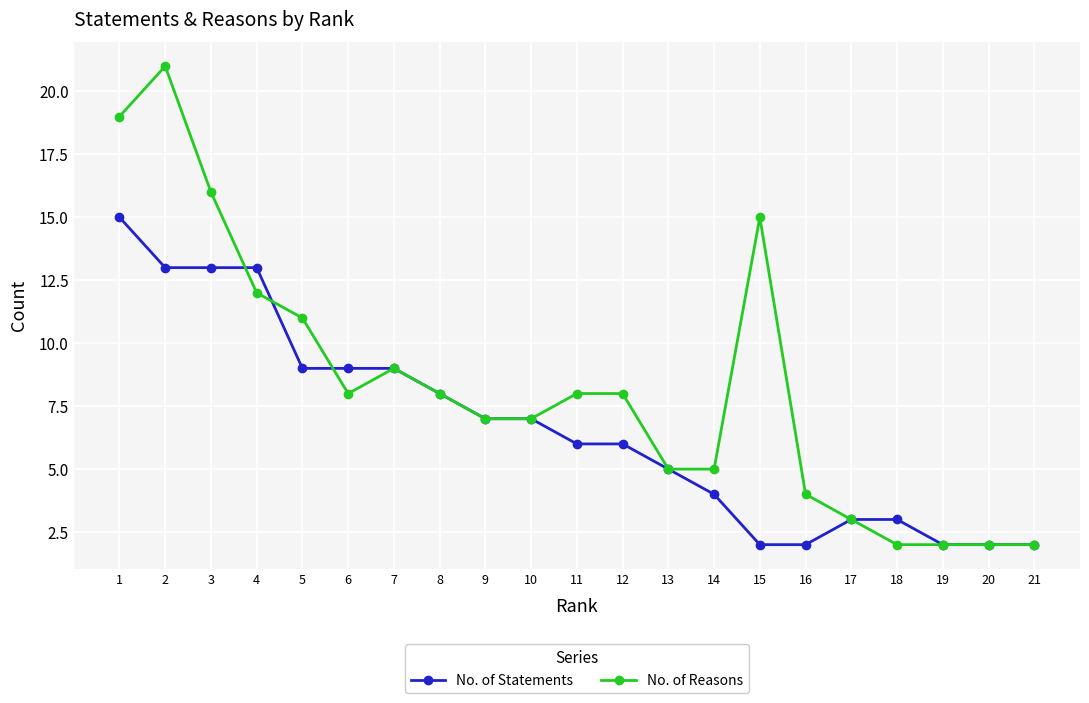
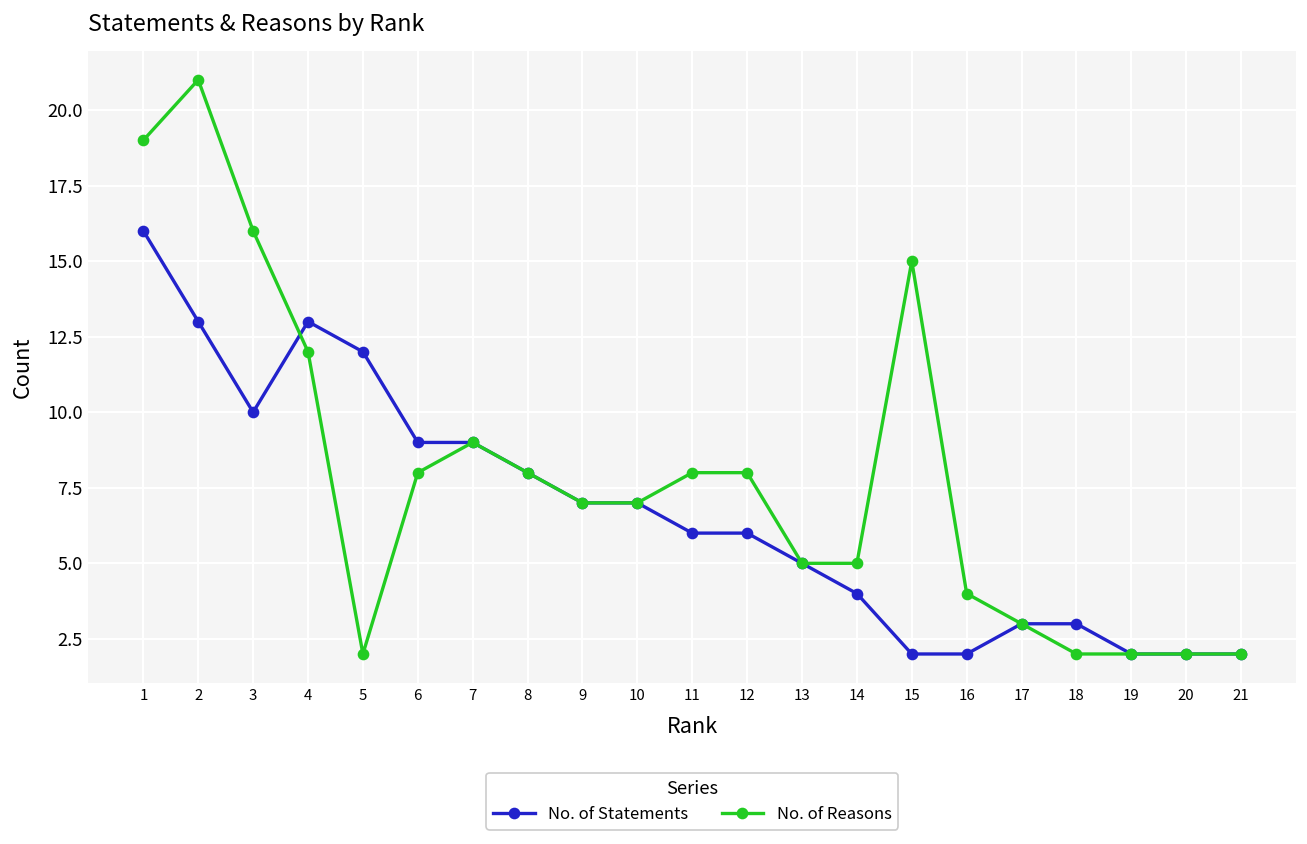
  {
    "No. of Statements": {
-     "1": 15,
+     "1": 16,
      "2": 13,
-     "3": 13,
+     "3": 10,
      "4": 13,
-     "5": 9,
+     "5": 12,
      "6": 9,
      "11": 6,
      "12": 6,
      "14": 4,
      "15": 2,
      "16": 2,
      "18": 3
    },
    "No. of Reasons": {
      "1": 19,
      "2": 21,
      "3": 16,
      "4": 12,
-     "5": 11,
+     "5": 2,
      "6": 8,
      "11": 8,
      "12": 8,
      "14": 5,
      "15": 15,
      "16": 4,
      "18": 2
    }
  }
